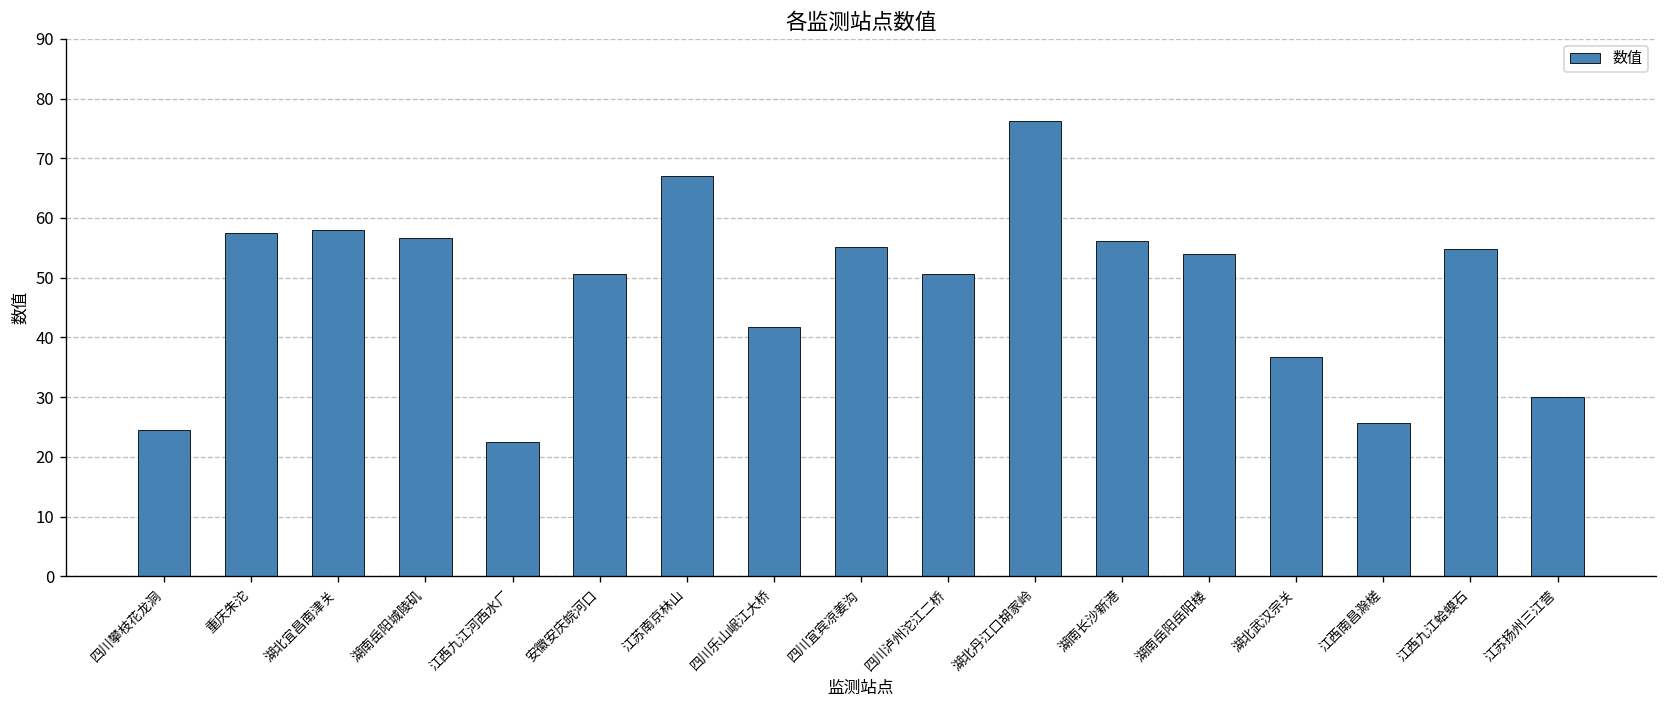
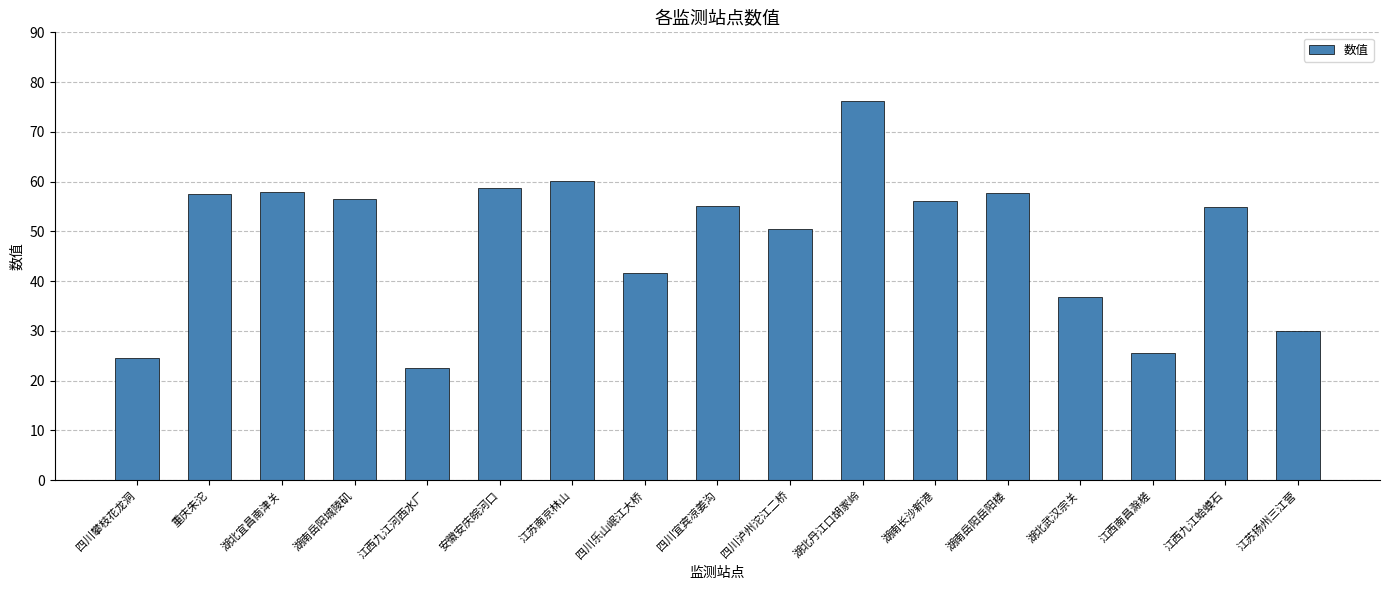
  {
    "四川攀枝花龙洞": 24,
    "重庆朱沱": 58,
    "湖北宜昌南津关": 58,
    "湖南岳阳城陵矶": 57,
    "江西九江河西水厂": 22,
-   "安徽安庆皖河口": 51,
-   "江苏南京林山": 67,
+   "安徽安庆皖河口": 59,
+   "江苏南京林山": 60,
    "四川乐山岷江大桥": 42,
    "四川宜宾凉姜沟": 55,
    "四川泸州沱江二桥": 51,
    "湖北丹江口胡家岭": 76,
    "湖南长沙新港": 56,
-   "湖南岳阳岳阳楼": 54,
+   "湖南岳阳岳阳楼": 58,
    "湖北武汉宗关": 37,
    "江西南昌滁槎": 26,
    "江西九江蛤蟆石": 55,
    "江苏扬州三江营": 30
  }
